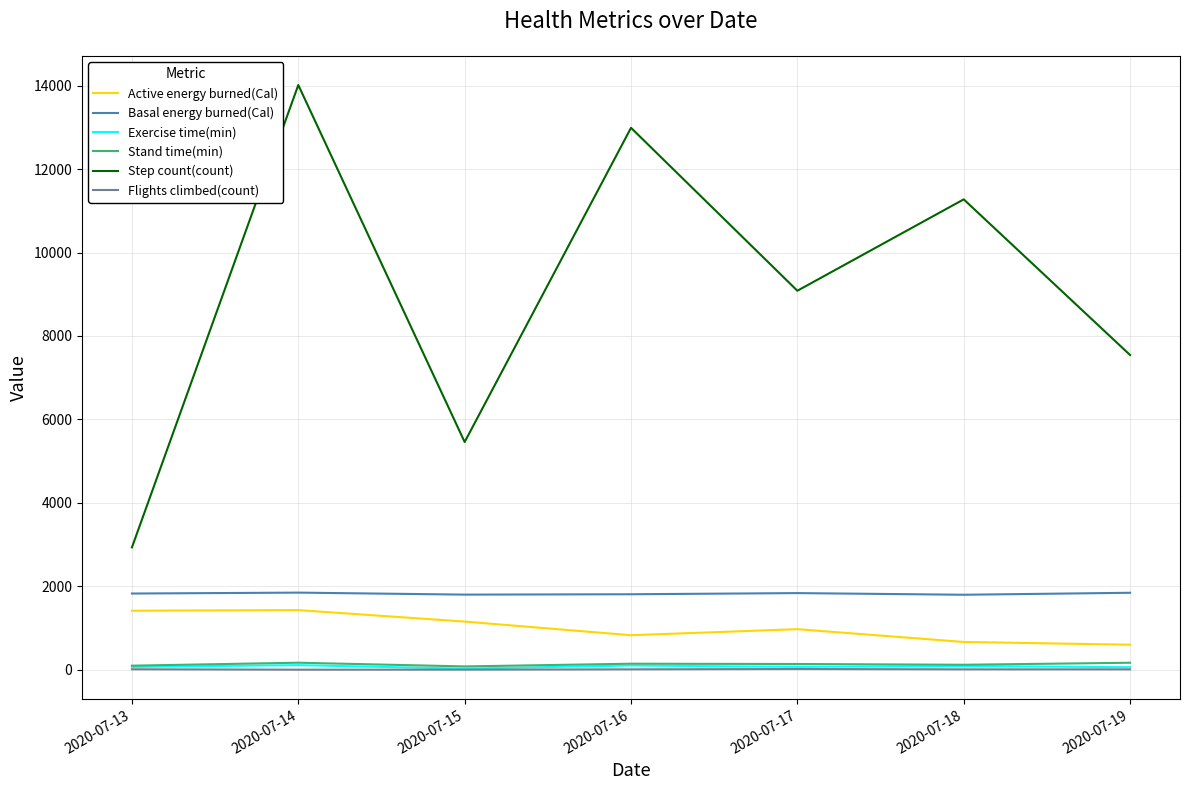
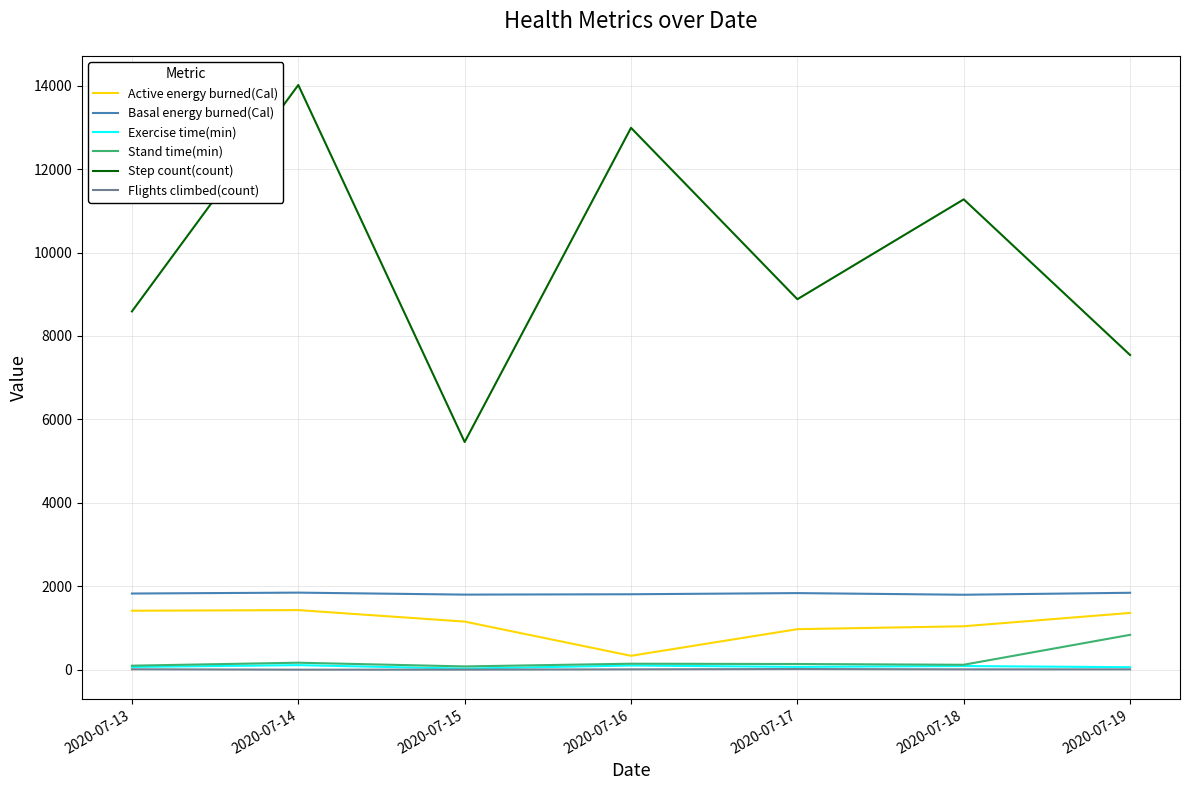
  {
    "Active energy burned(Cal)": {
      "2020-07-13": 1400,
      "2020-07-14": 1400,
      "2020-07-15": 1200,
-     "2020-07-16": 800,
+     "2020-07-16": 300,
      "2020-07-17": 1000,
-     "2020-07-18": 700,
-     "2020-07-19": 600
+     "2020-07-18": 1000,
+     "2020-07-19": 1400
    },
    "Stand time(min)": {
      "2020-07-17": 100,
-     "2020-07-19": 200
+     "2020-07-19": 800
    },
    "Step count(count)": {
-     "2020-07-13": 2900,
+     "2020-07-13": 8600,
      "2020-07-14": 14000,
      "2020-07-15": 5500,
      "2020-07-16": 13000,
-     "2020-07-17": 9100,
+     "2020-07-17": 8900,
      "2020-07-18": 11300,
      "2020-07-19": 7500
    }
  }
